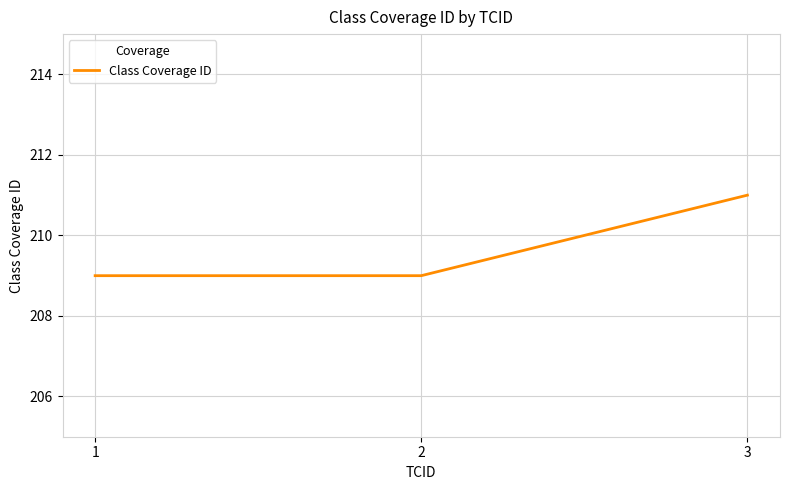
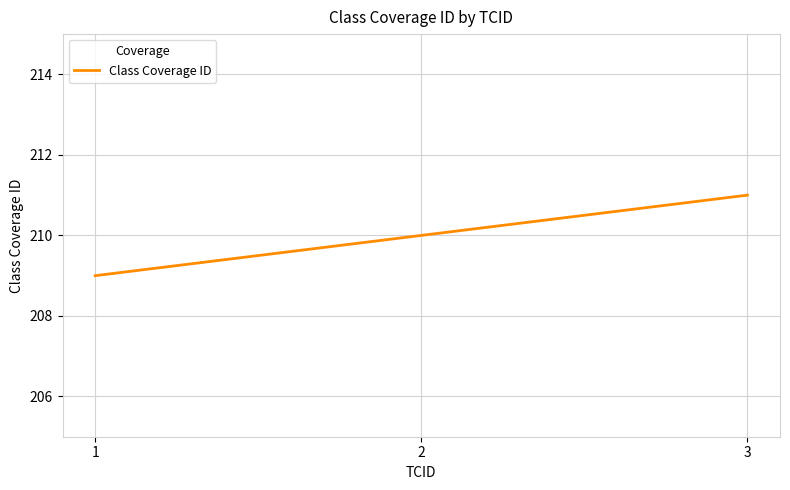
  {
    "1": 209,
-   "2": 209,
+   "2": 210,
    "3": 211
  }
